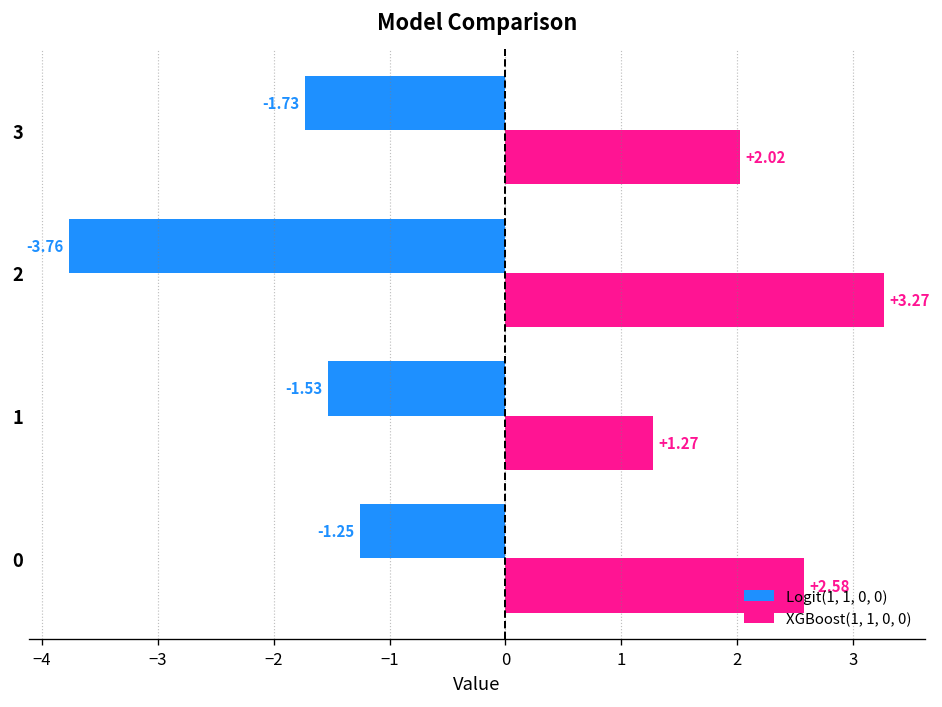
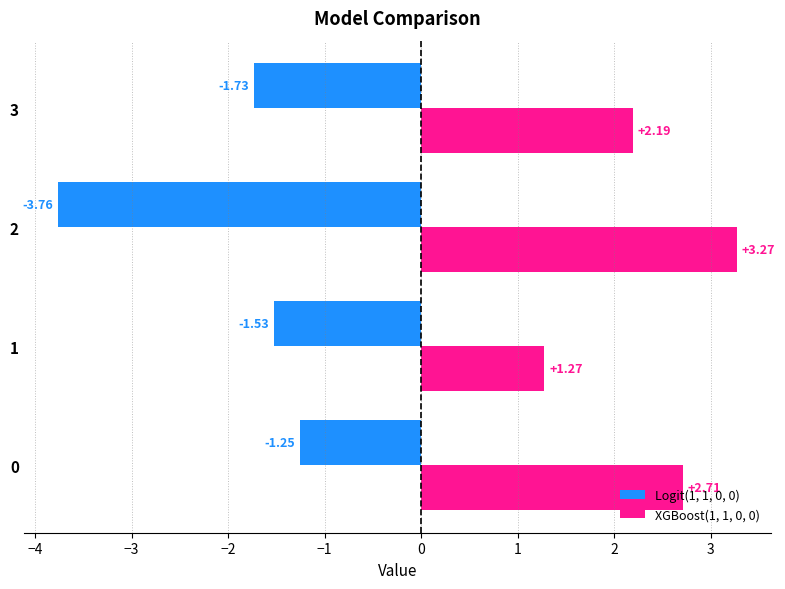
  {
    "Logit(1, 1, 0, 0)": {
      "3": "-1.73",
      "2": "-3.76",
      "1": "-1.53",
      "0": "-1.25"
    },
    "XGBoost(1, 1, 0, 0)": {
-     "3": "+2.02",
+     "3": "+2.19",
      "2": "+3.27",
      "1": "+1.27",
-     "0": "+2.58"
+     "0": "+2.71"
    }
  }
